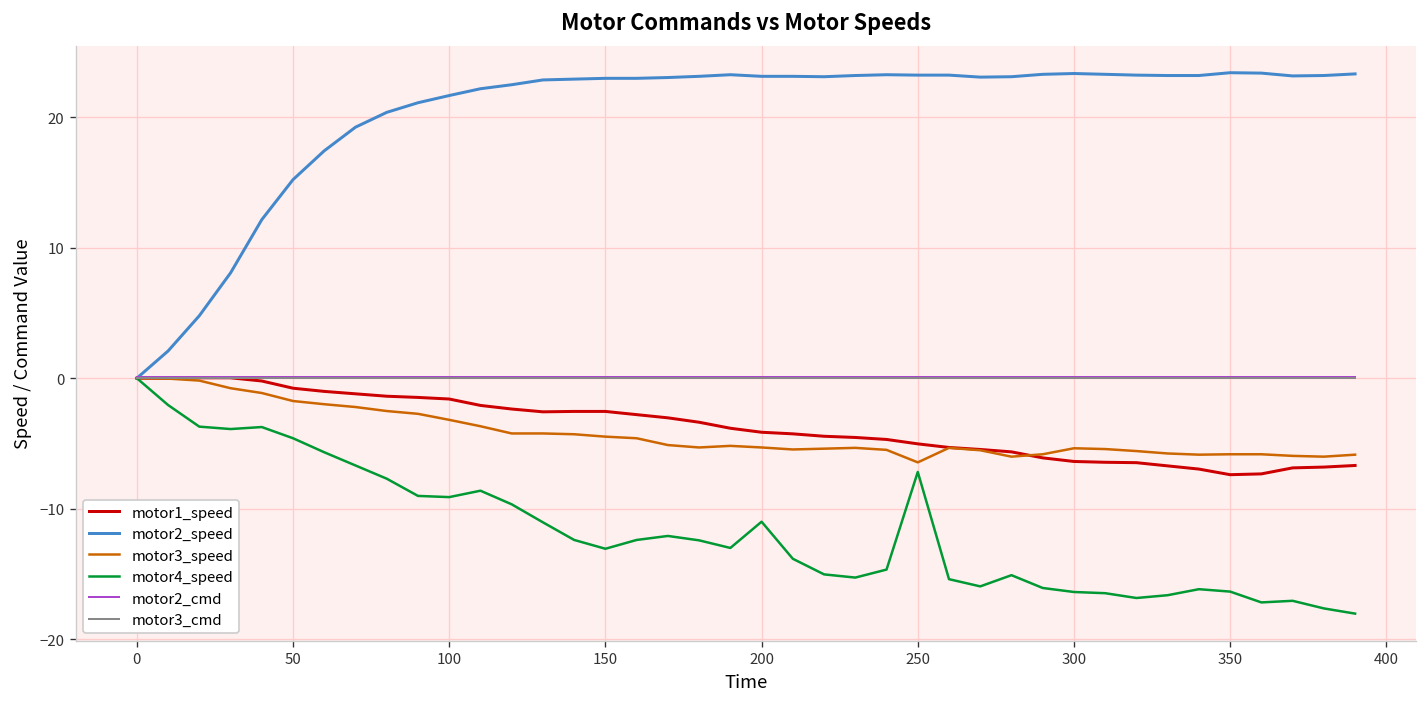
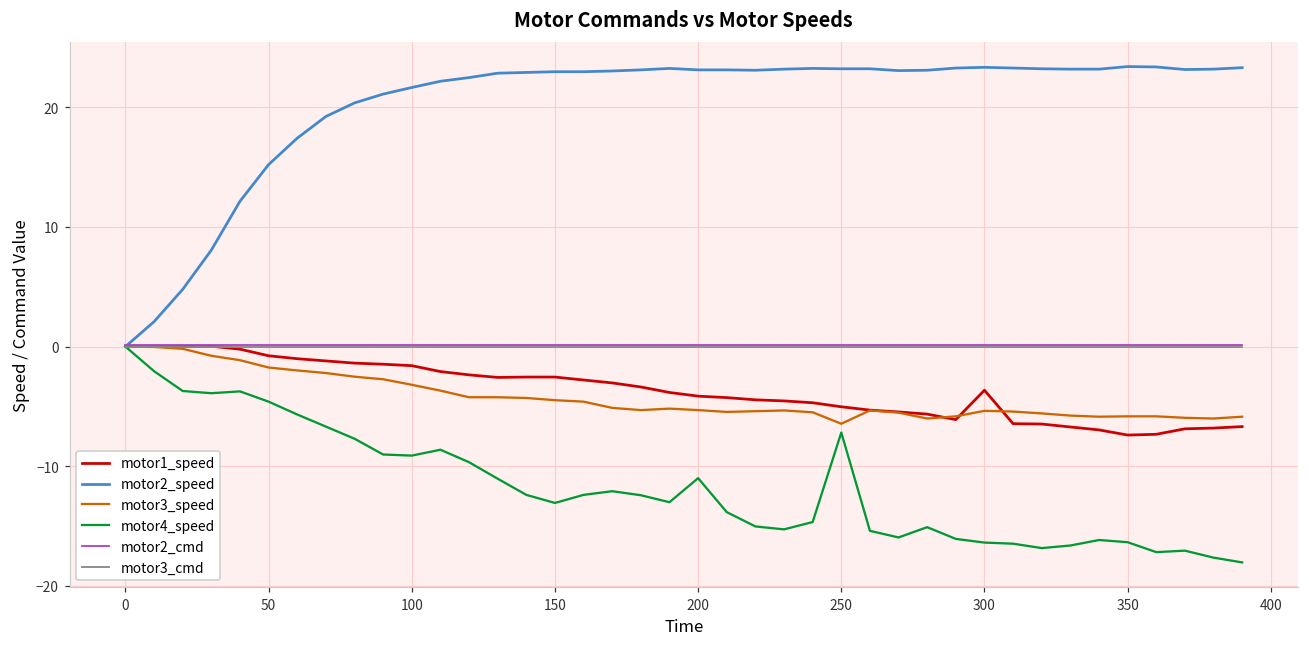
  {
    "motor1_speed": {
      "50": -0.8,
      "100": -1.6,
      "150": -2.5,
      "200": -4.1,
      "250": -5.0,
-     "300": -6.4,
+     "300": -3.6,
      "350": -7.4
    },
    "motor2_speed": {
      "50": 15.2,
      "100": 21.7,
      "150": 23.0,
      "200": 23.1,
      "250": 23.2,
      "300": 23.3,
      "350": 23.4
    },
    "motor3_speed": {
      "50": -1.7,
      "100": -3.2,
      "150": -4.5,
      "200": -5.3,
      "250": -6.5,
      "300": -5.4,
      "350": -5.8
    },
    "motor4_speed": {
      "50": -4.6,
      "100": -9.1,
      "150": -13.1,
      "200": -11.0,
      "250": -7.2,
      "300": -16.4,
      "350": -16.4
    }
  }
